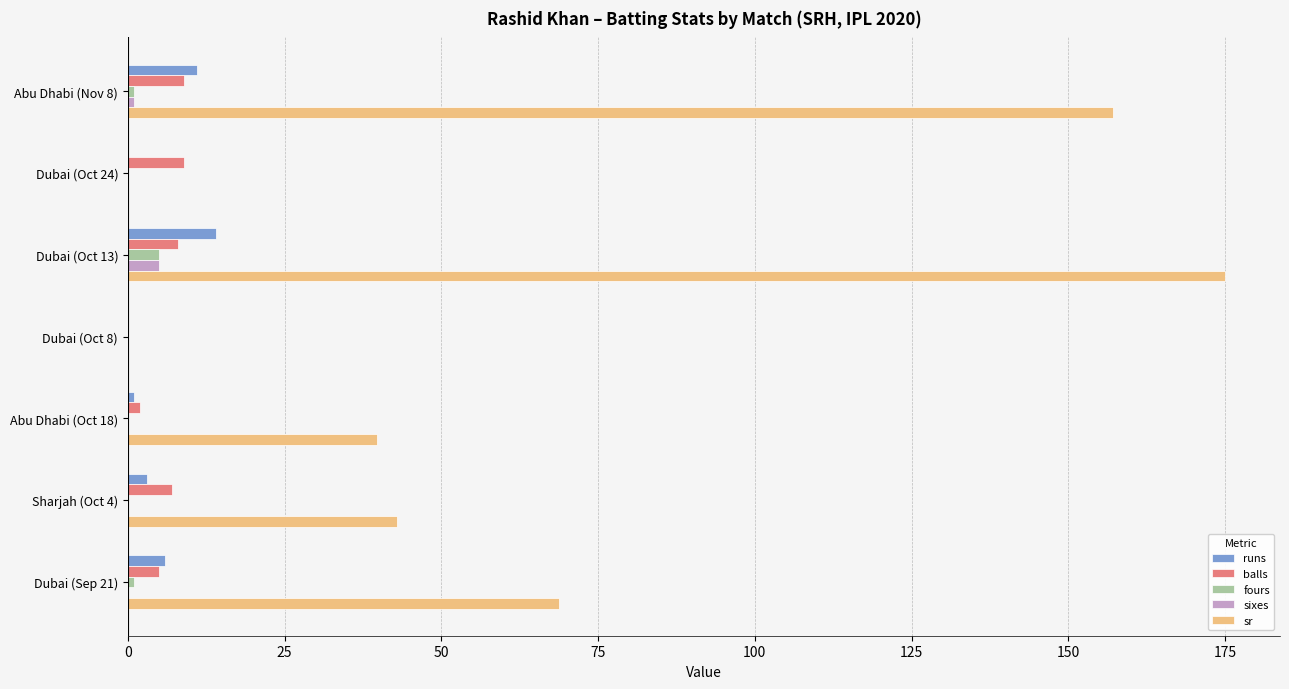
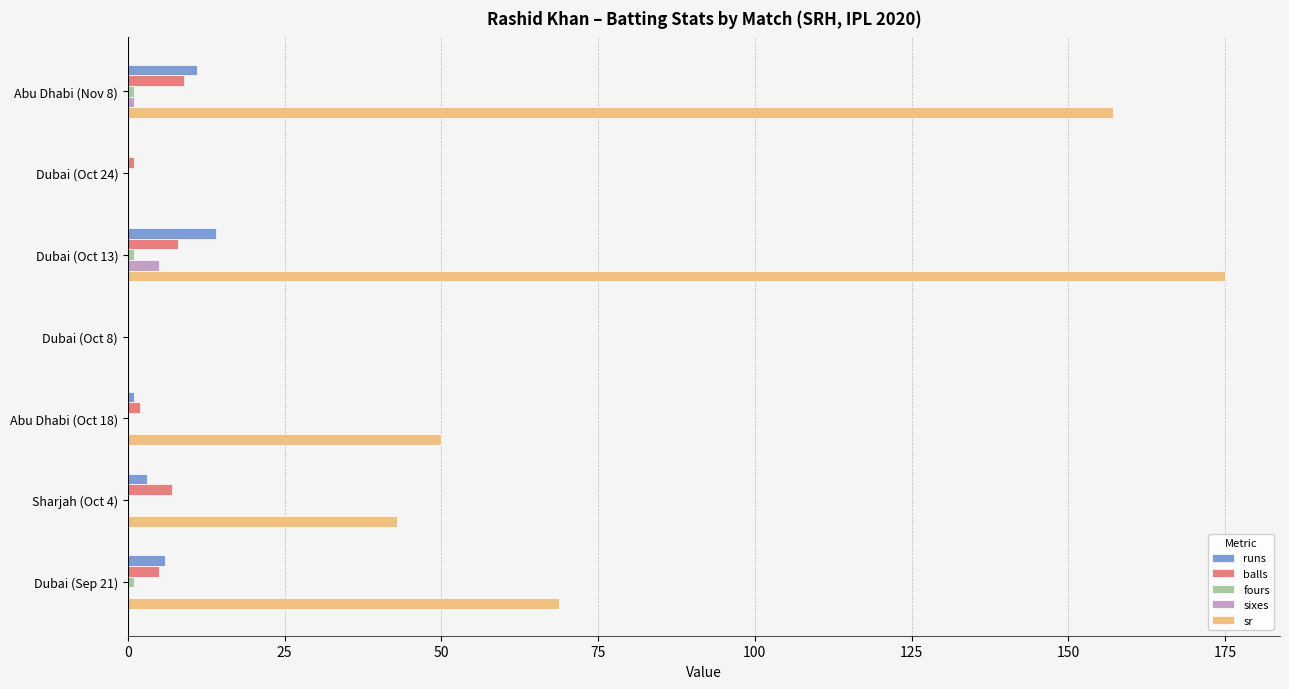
  {
    "runs": {
      "Abu Dhabi (Nov 8)": 11,
      "Dubai (Oct 24)": 0,
      "Dubai (Oct 13)": 14,
      "Dubai (Oct 8)": 0,
      "Abu Dhabi (Oct 18)": 1,
      "Sharjah (Oct 4)": 3,
      "Dubai (Sep 21)": 6
    },
    "balls": {
      "Abu Dhabi (Nov 8)": 9,
-     "Dubai (Oct 24)": 9,
+     "Dubai (Oct 24)": 1,
      "Dubai (Oct 13)": 8,
      "Dubai (Oct 8)": 0,
      "Abu Dhabi (Oct 18)": 2,
      "Sharjah (Oct 4)": 7,
      "Dubai (Sep 21)": 5
    },
    "fours": {
      "Abu Dhabi (Nov 8)": 1,
      "Dubai (Oct 24)": 0,
-     "Dubai (Oct 13)": 5,
+     "Dubai (Oct 13)": 1,
      "Dubai (Oct 8)": 0,
      "Abu Dhabi (Oct 18)": 0,
      "Sharjah (Oct 4)": 0,
      "Dubai (Sep 21)": 1
    },
    "sixes": {
      "Abu Dhabi (Nov 8)": 1,
      "Dubai (Oct 24)": 0,
      "Dubai (Oct 13)": 5,
      "Dubai (Oct 8)": 0,
      "Abu Dhabi (Oct 18)": 0,
      "Sharjah (Oct 4)": 0,
      "Dubai (Sep 21)": 0
    },
    "sr": {
      "Abu Dhabi (Nov 8)": 157,
      "Dubai (Oct 24)": 0,
      "Dubai (Oct 13)": 175,
      "Dubai (Oct 8)": 0,
-     "Abu Dhabi (Oct 18)": 40,
+     "Abu Dhabi (Oct 18)": 50,
      "Sharjah (Oct 4)": 43,
      "Dubai (Sep 21)": 69
    }
  }
